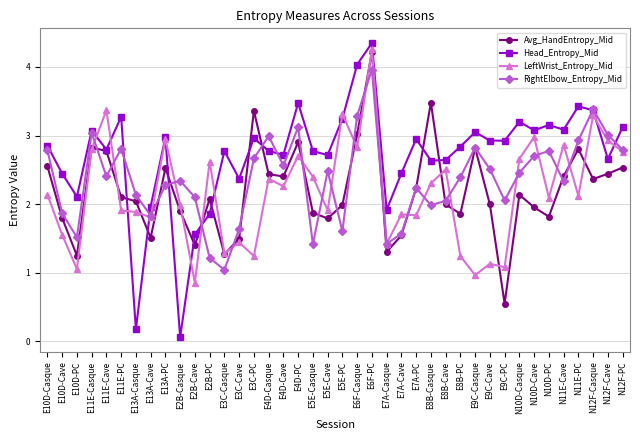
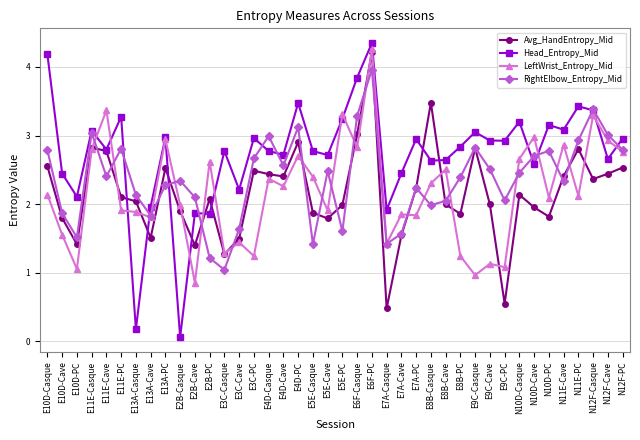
  {
    "Avg_HandEntropy_Mid": {
      "E10D-Casque": 2.6,
      "E10D-Cave": 1.8,
-     "E10D-PC": 1.2,
+     "E10D-PC": 1.4,
      "E11E-PC": 2.1,
      "E13A-Casque": 2.0,
      "E13A-Cave": 1.5,
      "E13A-PC": 2.5,
      "E2B-Casque": 1.9,
      "E2B-Cave": 1.4,
      "E2B-PC": 2.1,
      "E3C-Cave": 1.5,
-     "E3C-PC": 3.4,
+     "E3C-PC": 2.5,
      "E4D-Casque": 2.4,
      "E4D-Cave": 2.4,
      "E4D-PC": 2.9,
      "E5E-Casque": 1.9,
      "E5E-Cave": 1.8,
      "E5E-PC": 2.0,
      "E6F-Casque": 3.0,
      "E6F-PC": 4.2,
-     "E7A-Casque": 1.3,
+     "E7A-Casque": 0.5,
      "E8B-Casque": 3.5,
      "E8B-Cave": 2.0,
      "E8B-PC": 1.9,
      "E9C-Cave": 2.0,
      "E9C-PC": 0.6,
      "N10D-Casque": 2.1,
      "N10D-Cave": 2.0,
      "N10D-PC": 1.8,
      "N11E-Cave": 2.4,
      "N11E-PC": 2.8,
      "N12F-Casque": 2.4,
      "N12F-Cave": 2.4,
      "N12F-PC": 2.5
    },
    "Head_Entropy_Mid": {
-     "E10D-Casque": 2.9,
+     "E10D-Casque": 4.2,
      "E10D-Cave": 2.4,
      "E10D-PC": 2.1,
      "E11E-PC": 3.3,
      "E13A-Casque": 0.2,
      "E13A-Cave": 2.0,
      "E2B-Casque": 0.1,
-     "E2B-Cave": 1.6,
+     "E2B-Cave": 1.9,
      "E2B-PC": 1.9,
      "E3C-Casque": 2.8,
-     "E3C-Cave": 2.4,
+     "E3C-Cave": 2.2,
      "E3C-PC": 3.0,
      "E4D-Casque": 2.8,
      "E4D-Cave": 2.7,
      "E4D-PC": 3.5,
      "E5E-Casque": 2.8,
      "E5E-Cave": 2.7,
      "E5E-PC": 3.2,
-     "E6F-Casque": 4.0,
+     "E6F-Casque": 3.8,
      "E6F-PC": 4.3,
      "E7A-Casque": 1.9,
      "E7A-Cave": 2.4,
      "E7A-PC": 2.9,
      "E8B-Casque": 2.6,
      "E8B-Cave": 2.6,
      "E8B-PC": 2.8,
      "E9C-Casque": 3.0,
      "E9C-Cave": 2.9,
      "E9C-PC": 2.9,
      "N10D-Casque": 3.2,
-     "N10D-Cave": 3.1,
+     "N10D-Cave": 2.6,
      "N10D-PC": 3.2,
      "N11E-Cave": 3.1,
      "N11E-PC": 3.4,
      "N12F-Cave": 2.7,
-     "N12F-PC": 3.1
+     "N12F-PC": 3.0
    }
  }
